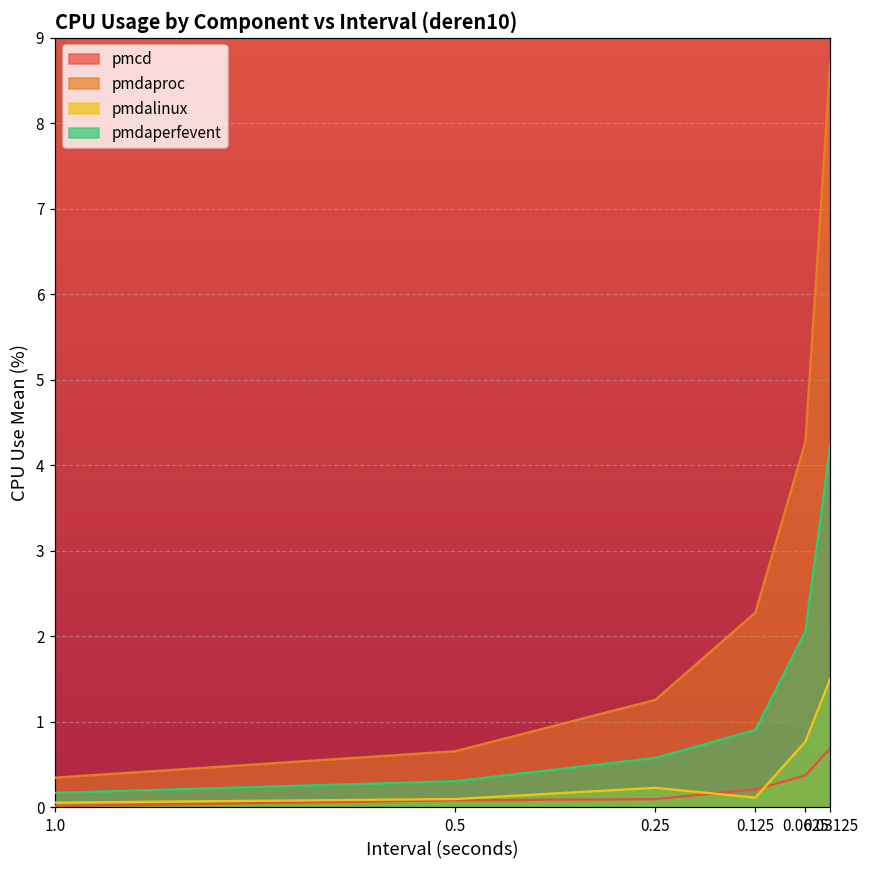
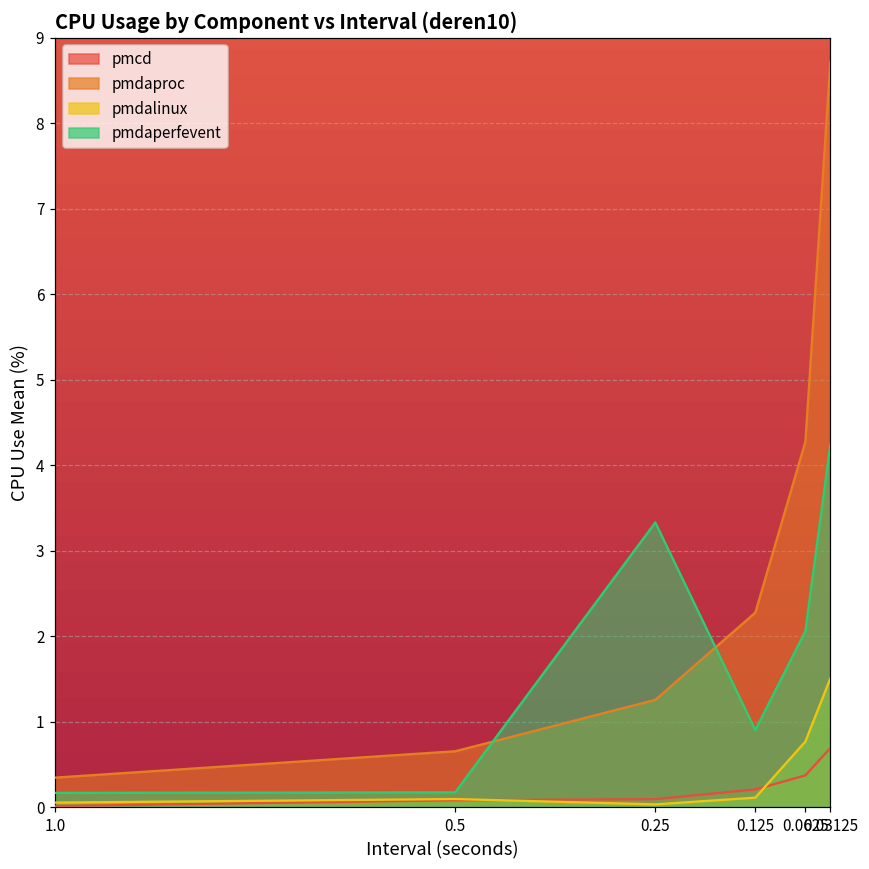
  {
    "pmdalinux": {
      "1.0": 0.1,
-     "0.25": 0.2,
+     "0.25": 0.0,
      "0.125": 0.1
    },
    "pmdaperfevent": {
      "1.0": 0.2,
-     "0.5": 0.3,
-     "0.25": 0.6,
+     "0.5": 0.2,
+     "0.25": 3.3,
      "0.125": 0.9
    }
  }
